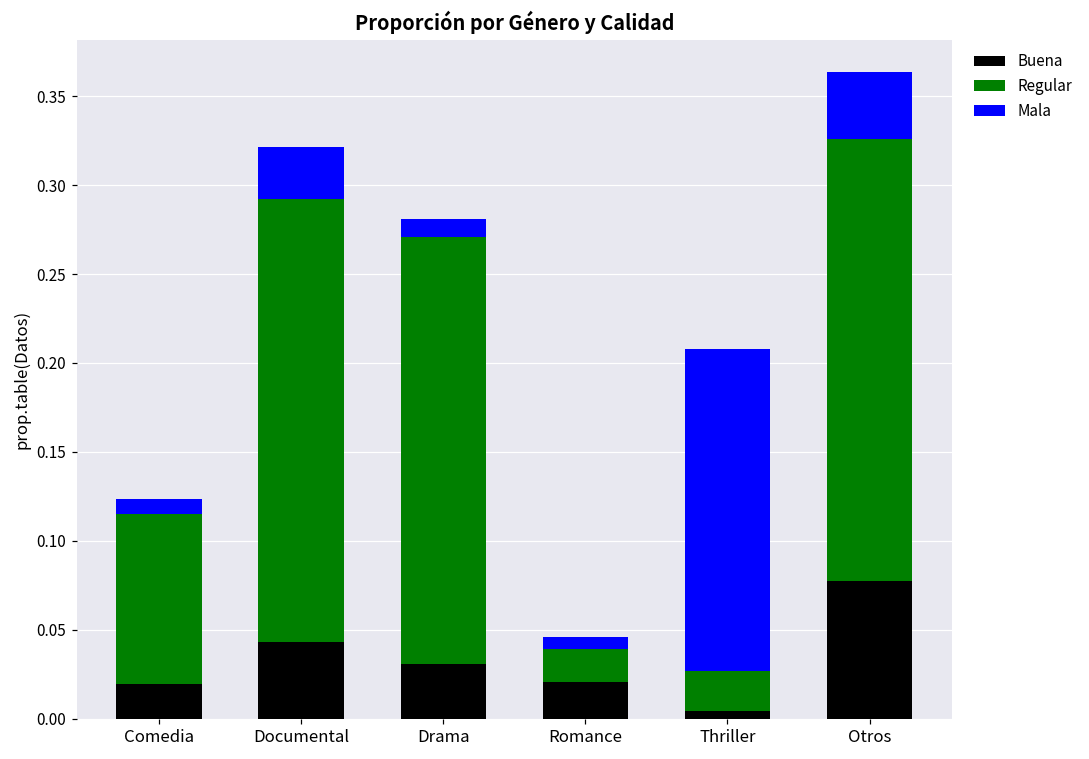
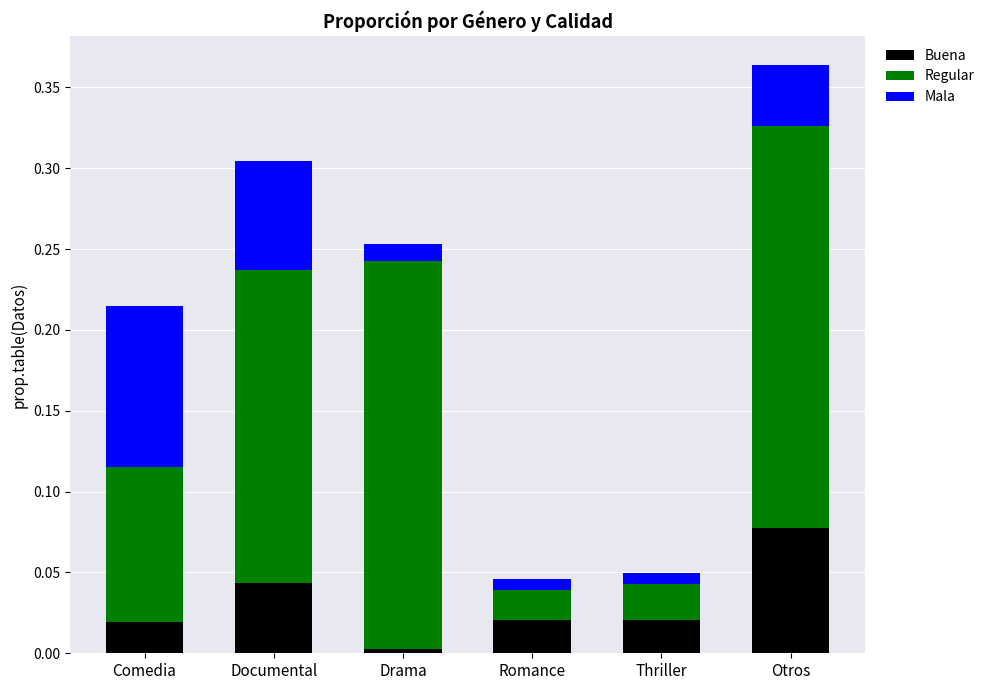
  {
    "Buena": {
      "Comedia": 0.019,
      "Documental": 0.043,
-     "Drama": 0.031,
+     "Drama": 0.003,
      "Romance": 0.021,
-     "Thriller": 0.004,
+     "Thriller": 0.021,
      "Otros": 0.077
    },
    "Regular": {
      "Comedia": 0.096,
-     "Documental": 0.249,
+     "Documental": 0.194,
      "Drama": 0.240,
      "Romance": 0.019,
      "Thriller": 0.022,
      "Otros": 0.249
    },
    "Mala": {
-     "Comedia": 0.009,
-     "Documental": 0.029,
+     "Comedia": 0.100,
+     "Documental": 0.067,
      "Drama": 0.010,
      "Romance": 0.007,
-     "Thriller": 0.181,
+     "Thriller": 0.007,
      "Otros": 0.038
    }
  }
